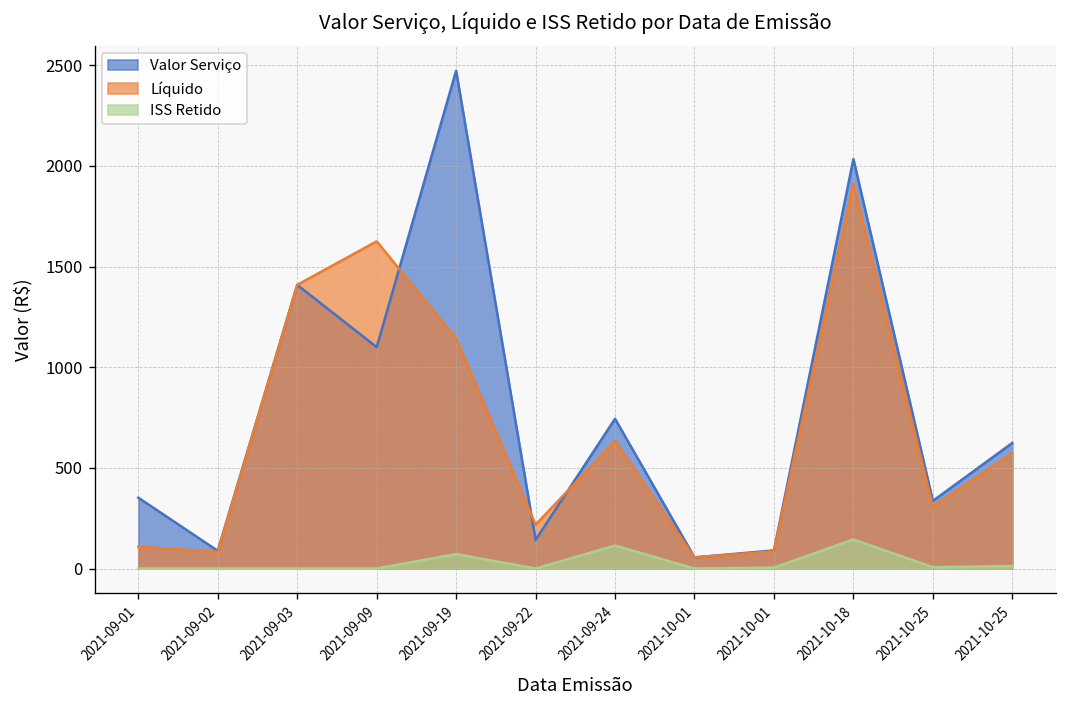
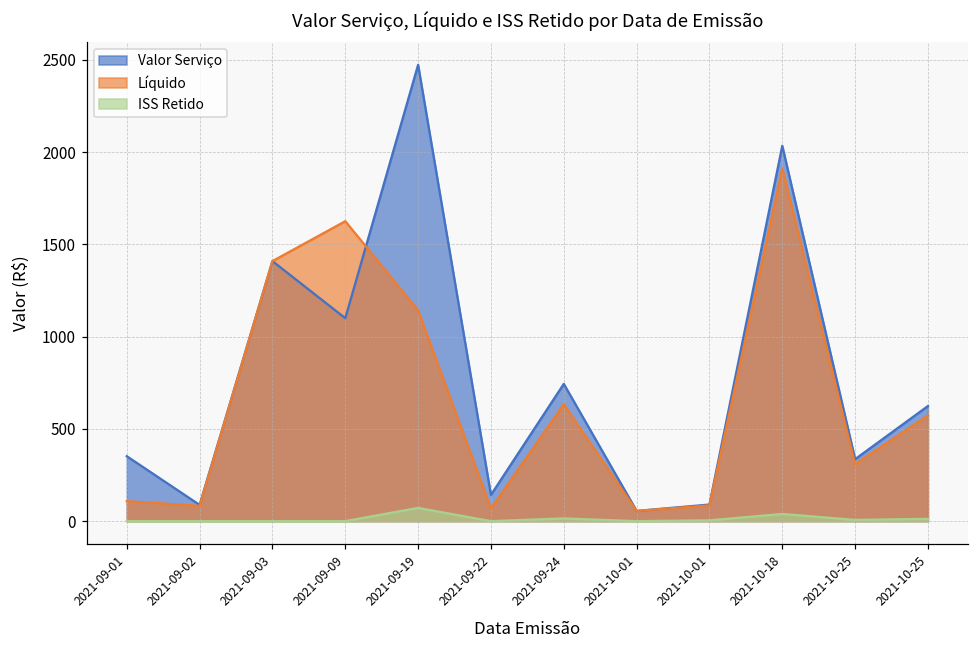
  {
    "Valor Serviço": {
      "2021-09-01": 350,
      "2021-09-09": 1100,
      "2021-09-19": 2470,
      "2021-09-22": 140,
      "2021-09-24": 740,
      "2021-10-18": 2030
    },
    "Líquido": {
      "2021-09-01": 110,
      "2021-09-09": 1630,
      "2021-09-19": 1140,
-     "2021-09-22": 220,
+     "2021-09-22": 70,
      "2021-09-24": 630,
      "2021-10-18": 1910
    },
    "ISS Retido": {
      "2021-09-01": 0,
      "2021-09-02": 0,
      "2021-09-03": 0,
      "2021-09-09": 0,
      "2021-09-19": 70,
      "2021-09-22": 0,
-     "2021-09-24": 110,
-     "2021-10-18": 140
+     "2021-09-24": 10,
+     "2021-10-18": 40
    }
  }
